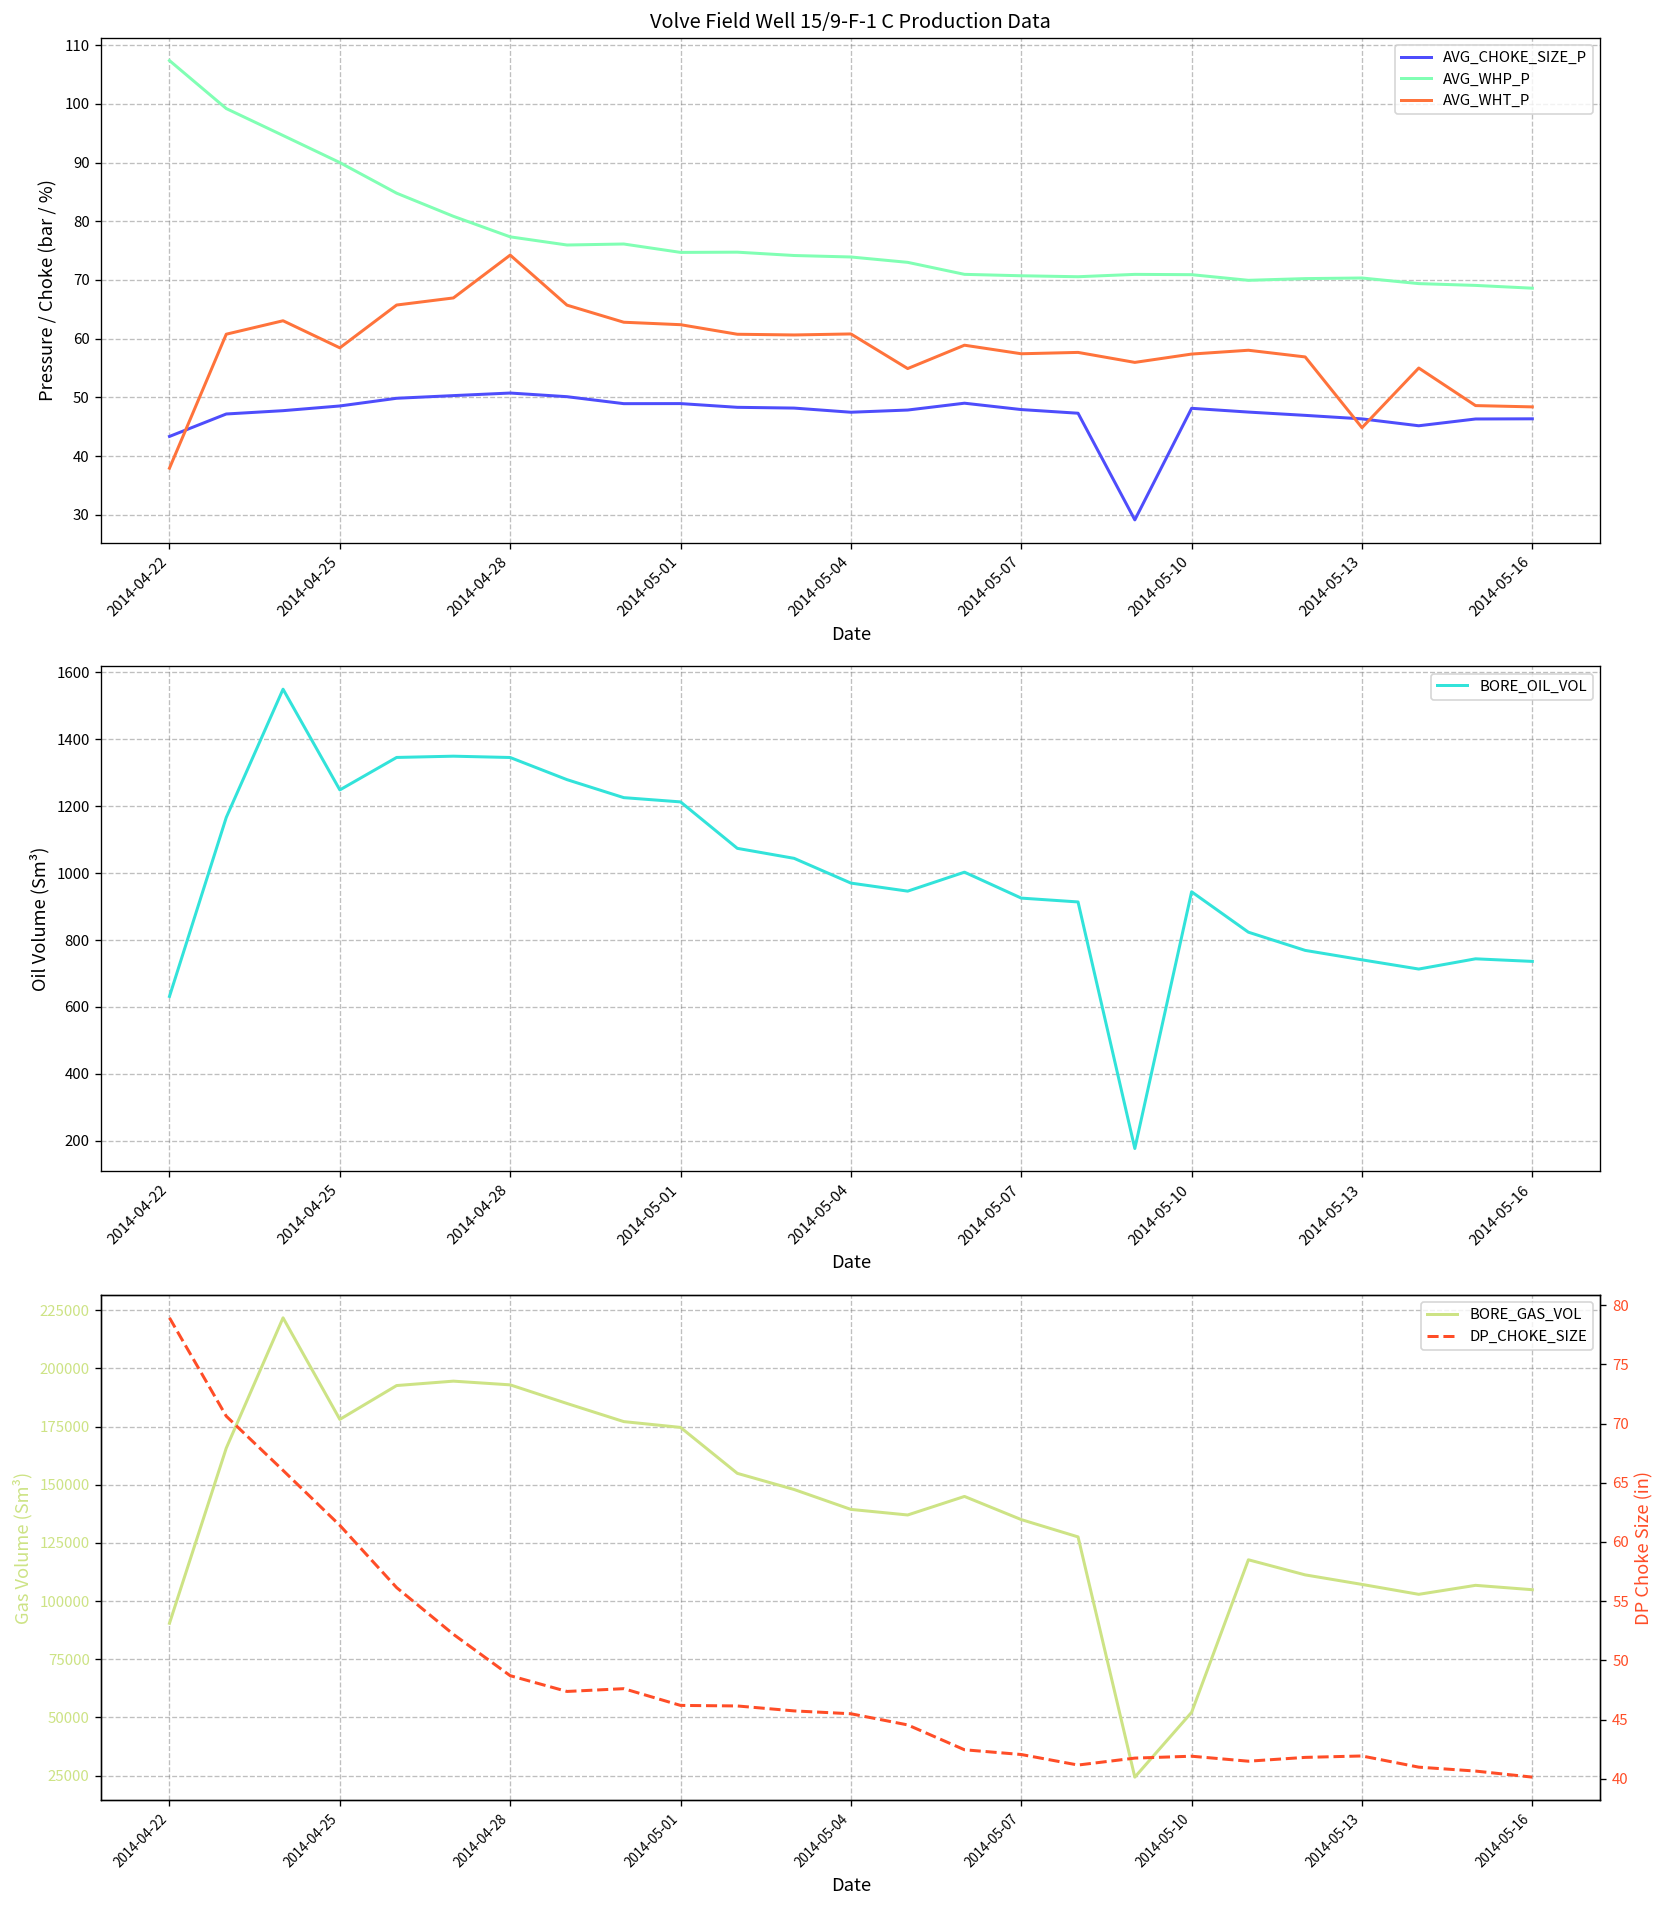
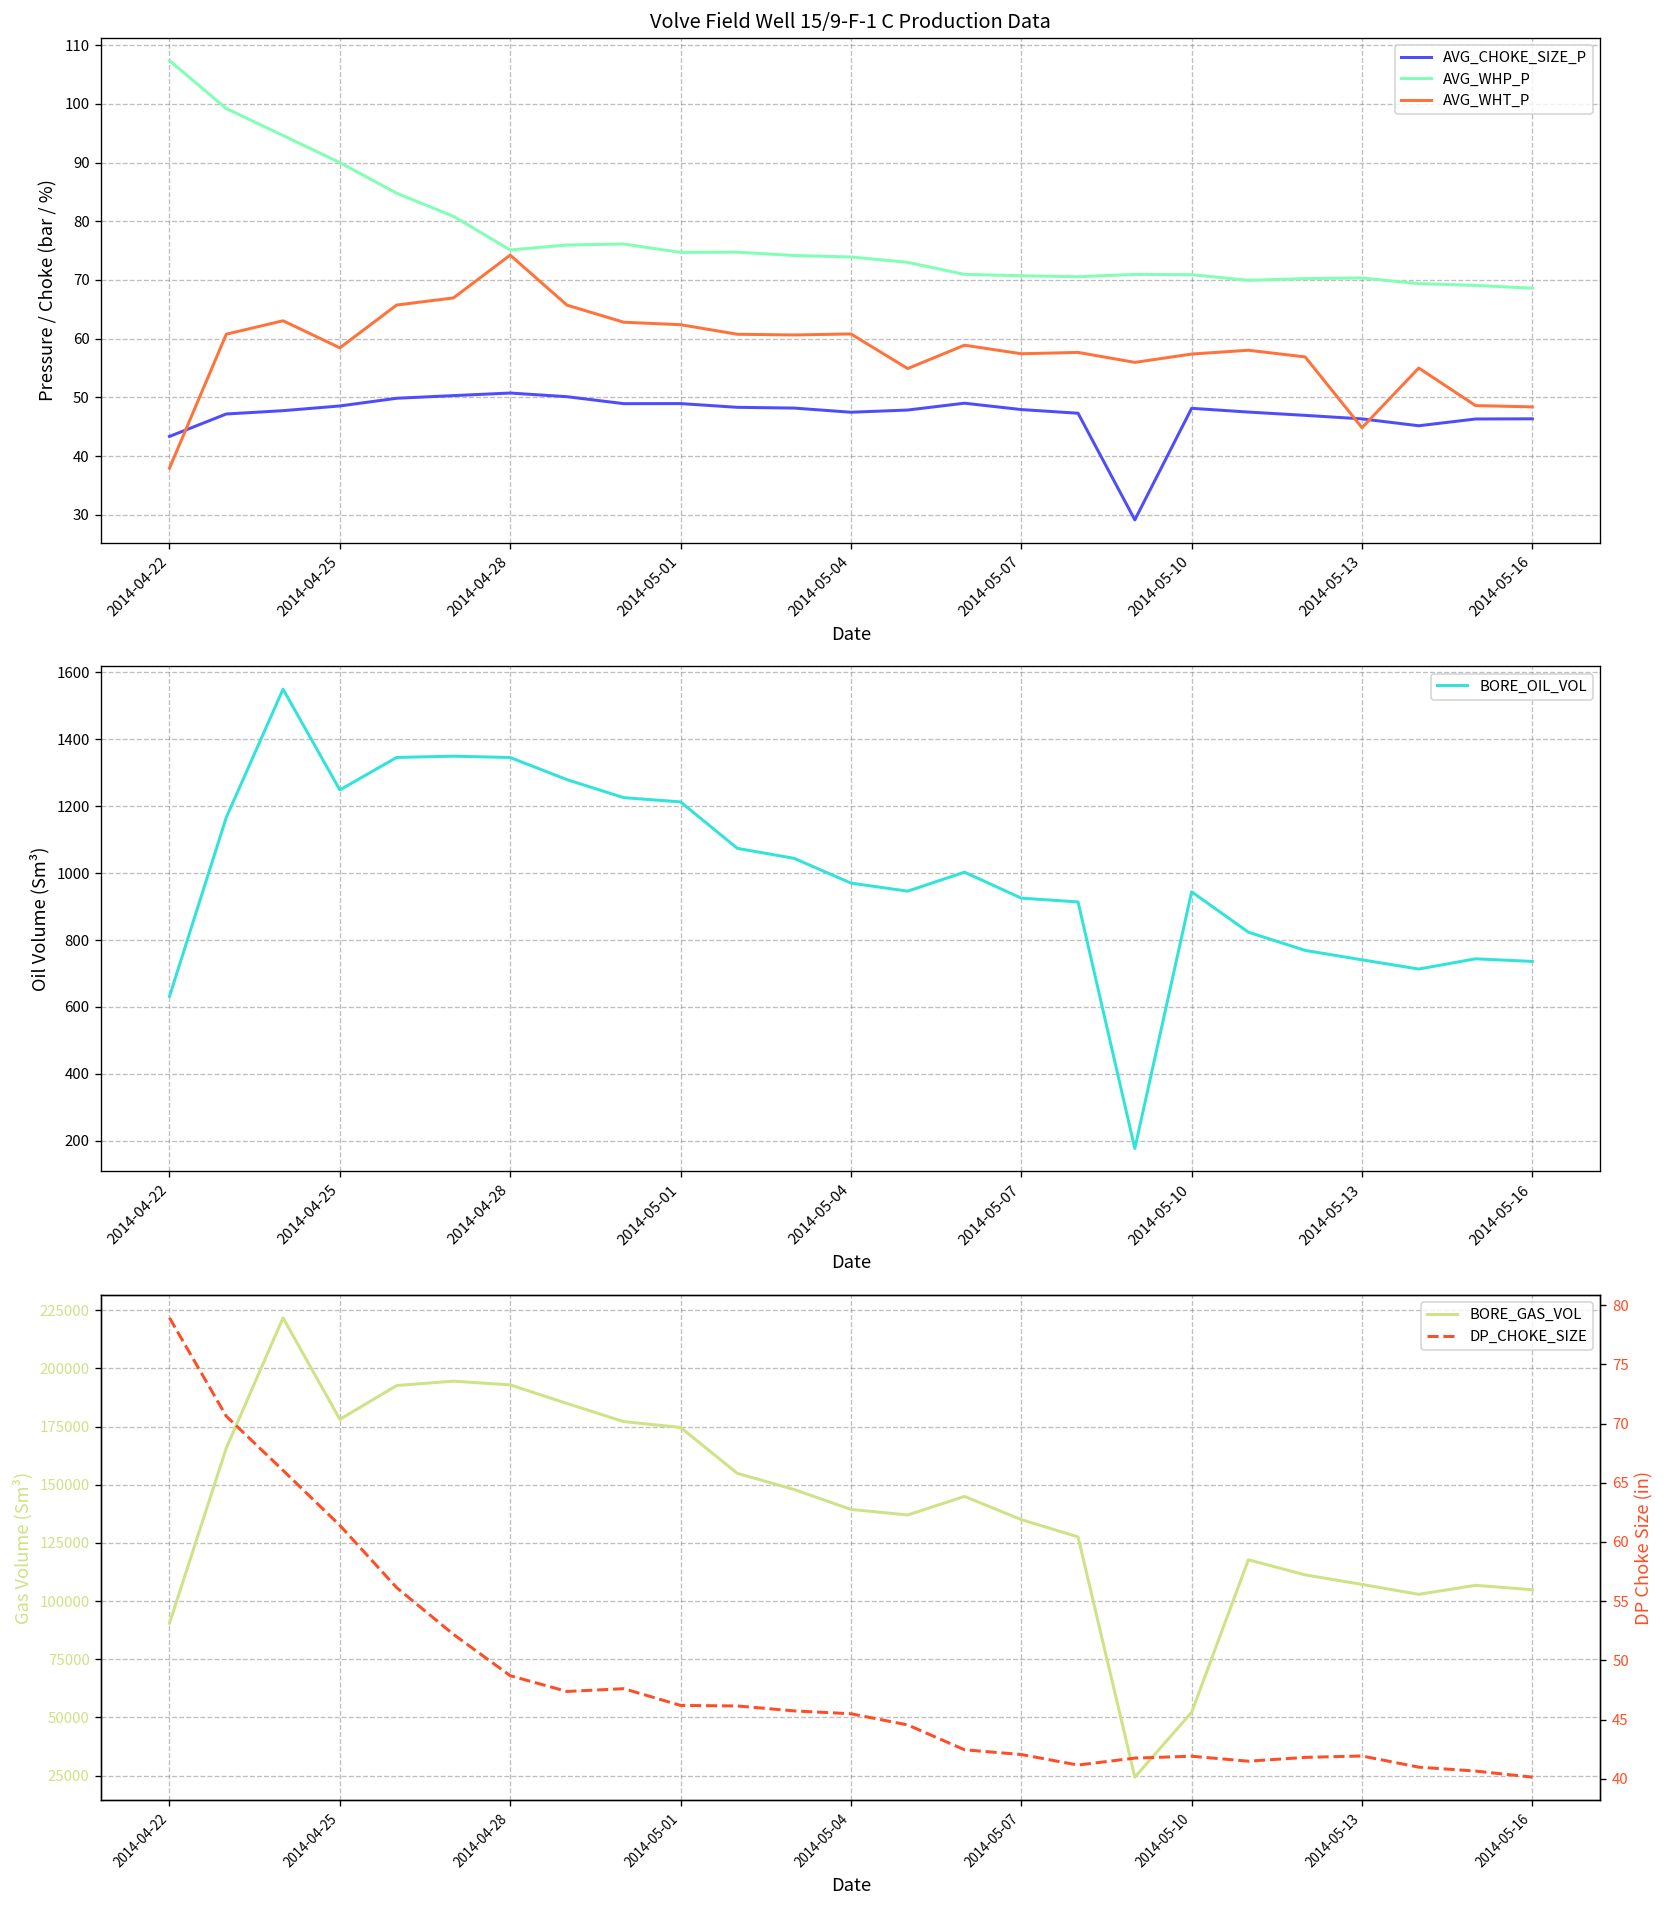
  {
    "Volve Field Well 15/9-F-1 C Production Data": {
      "AVG_CHOKE_SIZE_P": {
        "2014-04-22": 43,
        "2014-04-25": 49,
        "2014-04-28": 51,
        "2014-05-01": 49,
        "2014-05-04": 47,
        "2014-05-07": 48,
        "2014-05-10": 48,
        "2014-05-13": 46,
        "2014-05-16": 46
      },
      "AVG_WHP_P": {
        "2014-04-22": 107,
        "2014-04-25": 90,
-       "2014-04-28": 77,
+       "2014-04-28": 75,
        "2014-05-01": 75,
        "2014-05-04": 74,
        "2014-05-07": 71,
        "2014-05-10": 71,
        "2014-05-13": 70,
        "2014-05-16": 69
      },
      "AVG_WHT_P": {
        "2014-04-22": 38,
        "2014-04-25": 58,
        "2014-04-28": 74,
        "2014-05-01": 62,
        "2014-05-04": 61,
        "2014-05-07": 57,
        "2014-05-10": 57,
        "2014-05-13": 45,
        "2014-05-16": 48
      }
    }
  }
